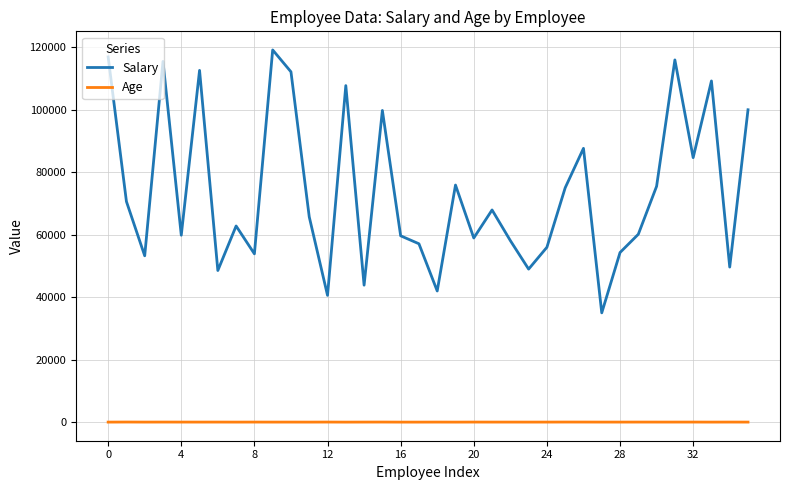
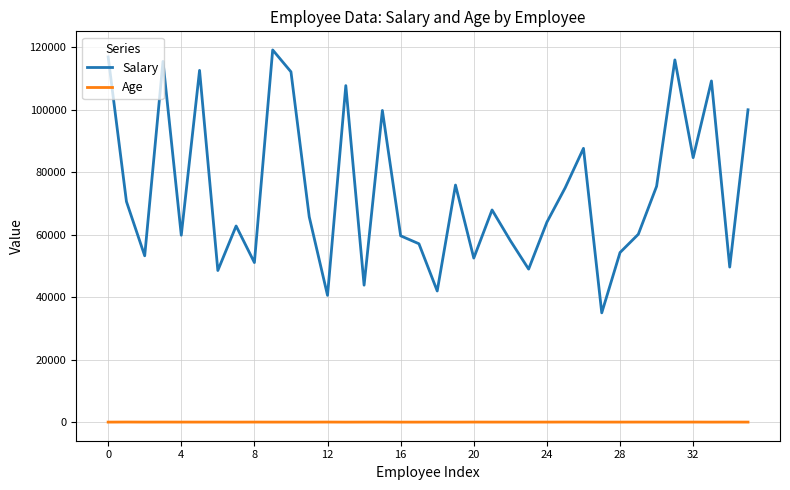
  {
    "Salary": {
      "4": 60000,
-     "8": 54000,
+     "8": 51000,
      "12": 41000,
      "16": 60000,
-     "20": 59000,
-     "24": 56000,
+     "20": 53000,
+     "24": 64000,
      "28": 54000,
      "32": 85000
    },
    "Age": {
      "0": 0,
      "4": 0,
      "8": 0,
      "12": 0,
      "16": 0,
      "20": 0,
      "24": 0,
      "28": 0,
      "32": 0
    }
  }
